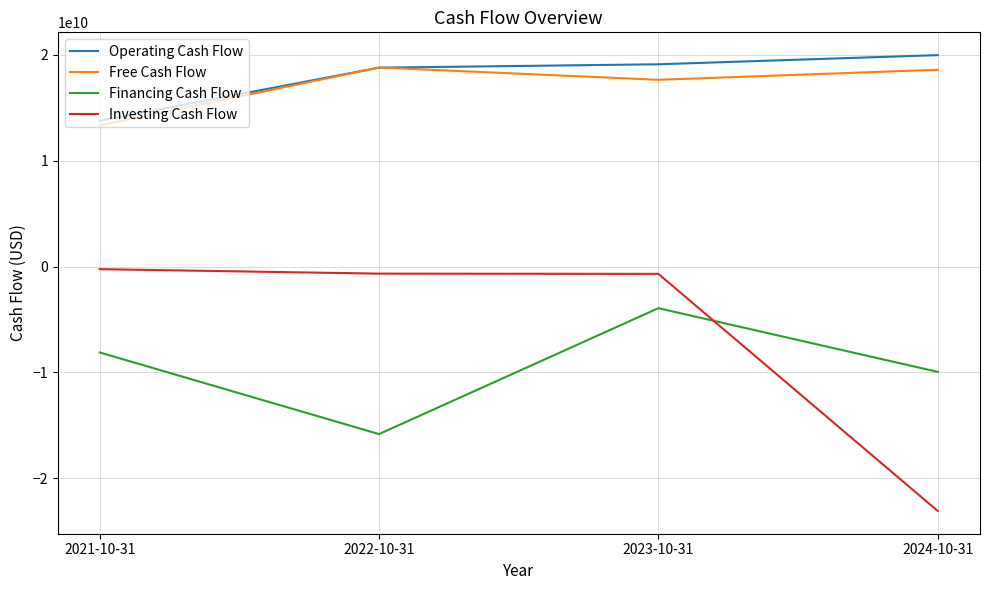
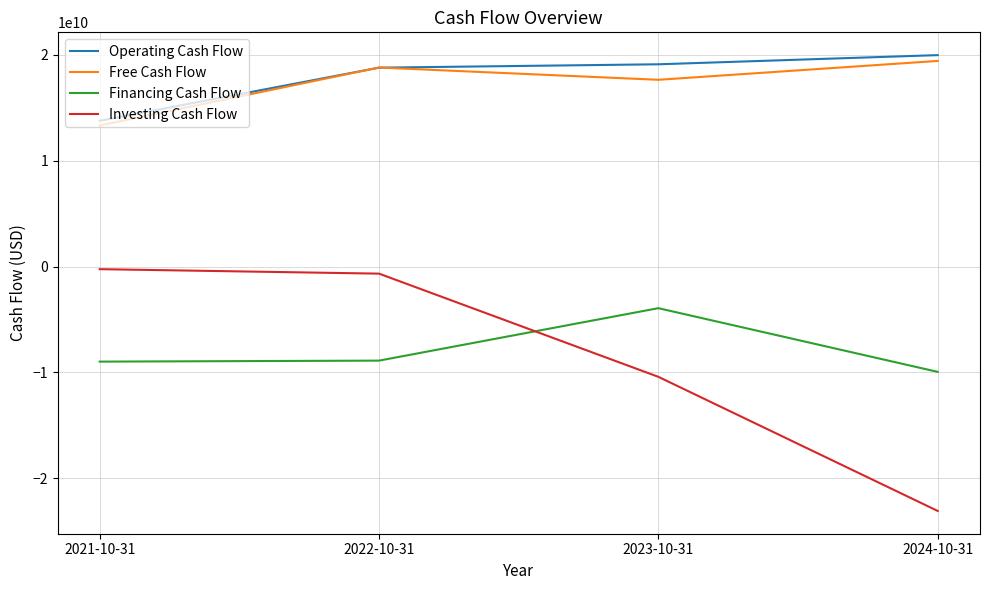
  {
    "Operating Cash Flow": {
      "2023-10-31": 19100000000,
      "2024-10-31": 20000000000
    },
    "Free Cash Flow": {
      "2023-10-31": 17600000000,
-     "2024-10-31": 18600000000
+     "2024-10-31": 19400000000
    },
    "Financing Cash Flow": {
-     "2021-10-31": -8100000000,
-     "2022-10-31": -15800000000,
+     "2021-10-31": -9000000000,
+     "2022-10-31": -8900000000,
      "2023-10-31": -3900000000,
      "2024-10-31": -9900000000
    },
    "Investing Cash Flow": {
      "2021-10-31": -200000000,
      "2022-10-31": -700000000,
-     "2023-10-31": -700000000,
+     "2023-10-31": -10400000000,
      "2024-10-31": -23100000000
    }
  }
